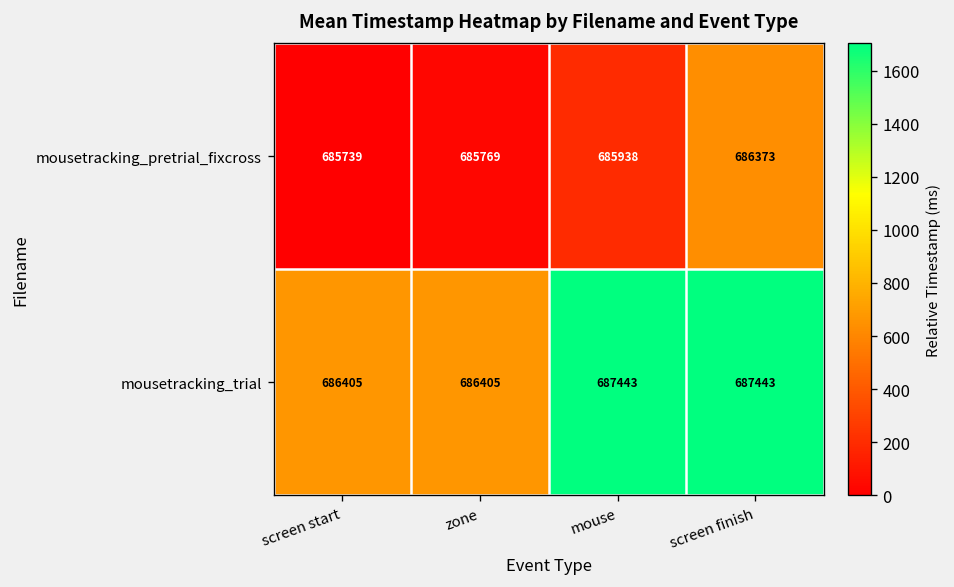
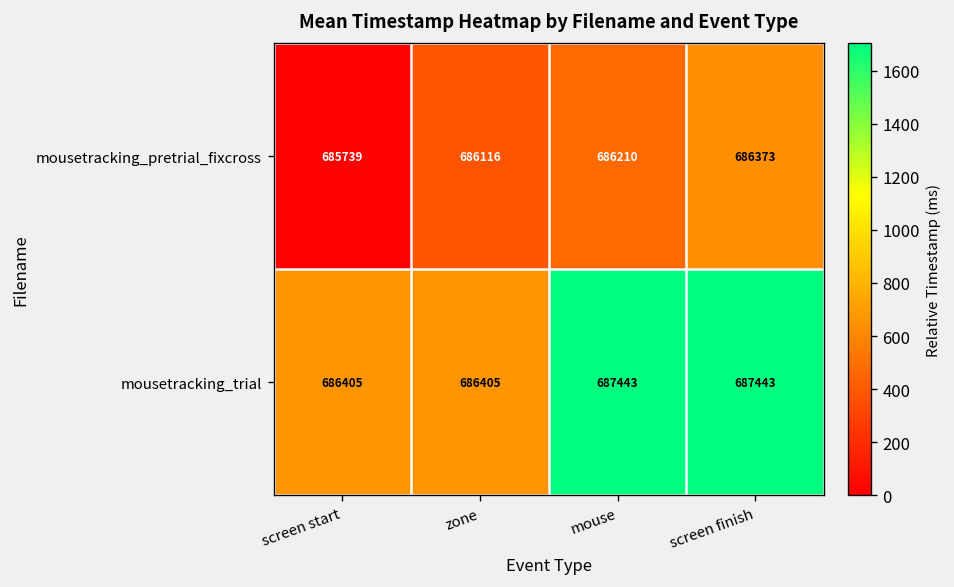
  {
    "mousetracking_pretrial_fixcross": {
      "screen start": 685739,
-     "zone": 685769,
-     "mouse": 685938,
+     "zone": 686116,
+     "mouse": 686210,
      "screen finish": 686373
    },
    "mousetracking_trial": {
      "screen start": 686405,
      "zone": 686405,
      "mouse": 687443,
      "screen finish": 687443
    }
  }
